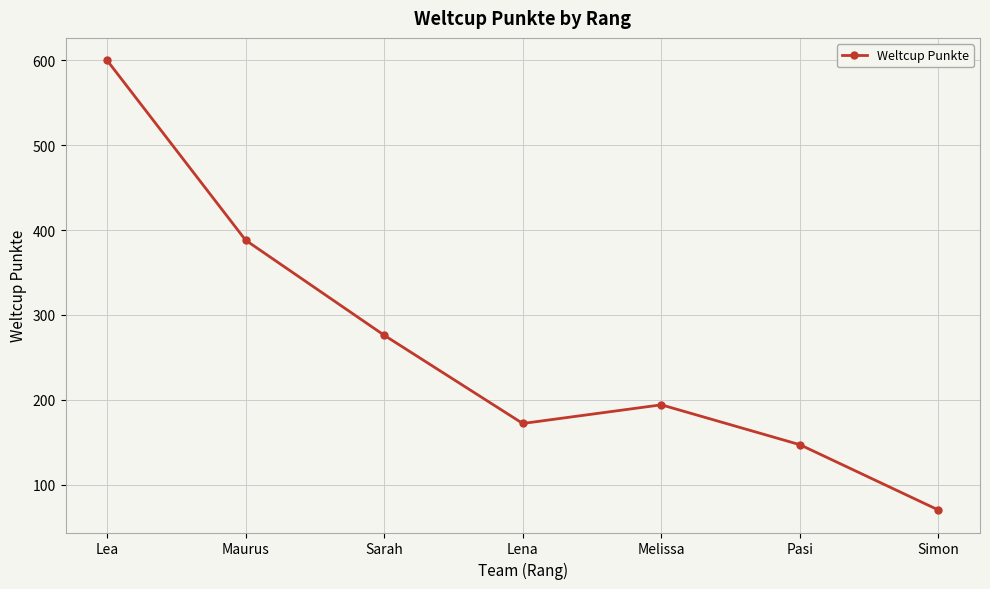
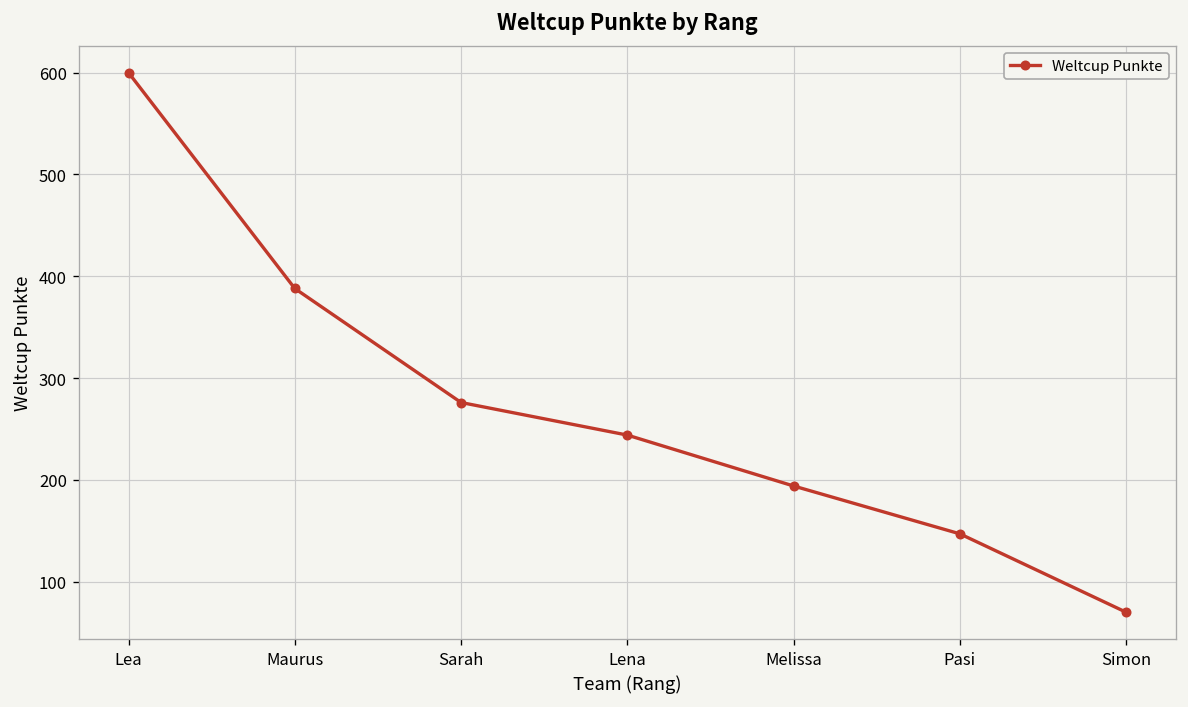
  {
    "Lea": 600,
    "Maurus": 390,
    "Sarah": 280,
-   "Lena": 170,
+   "Lena": 240,
    "Melissa": 190,
    "Pasi": 150,
    "Simon": 70
  }
